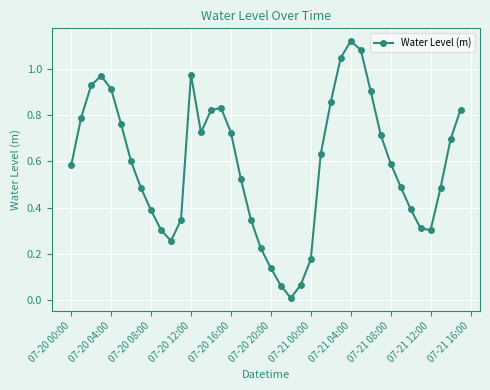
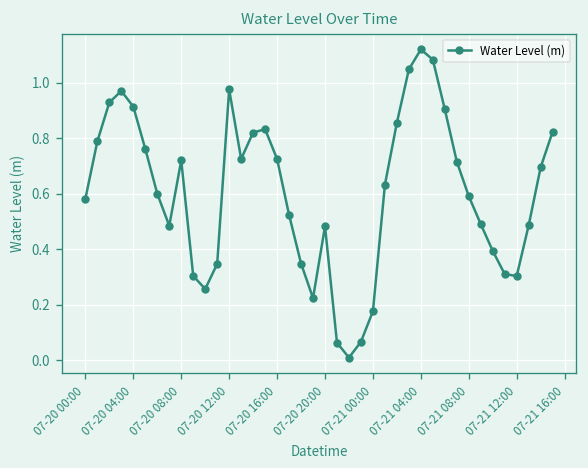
  {
    "07-20 00:00": 0.58,
    "07-20 04:00": 0.91,
-   "07-20 08:00": 0.39,
+   "07-20 08:00": 0.72,
    "07-20 12:00": 0.98,
    "07-20 16:00": 0.72,
-   "07-20 20:00": 0.14,
+   "07-20 20:00": 0.48,
    "07-21 00:00": 0.18,
    "07-21 04:00": 1.12,
    "07-21 08:00": 0.59,
    "07-21 12:00": 0.30
  }
